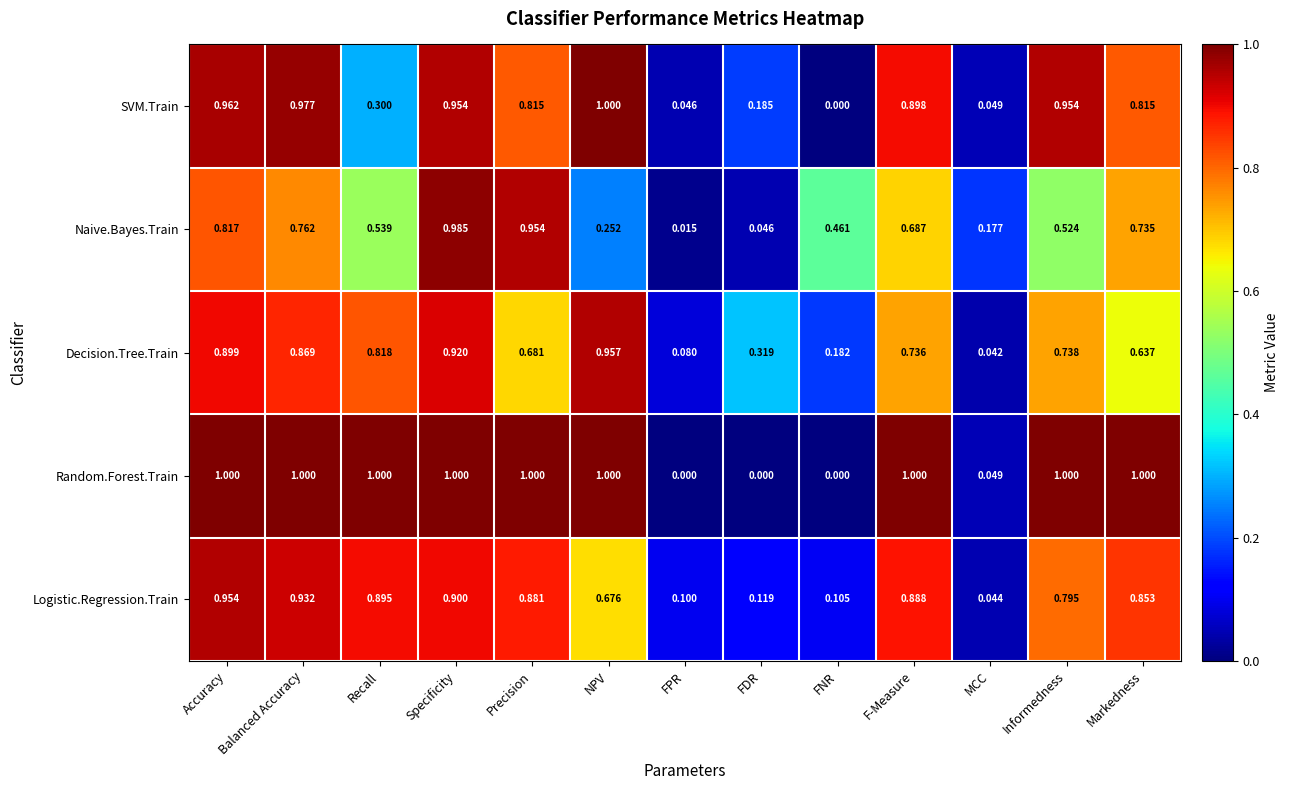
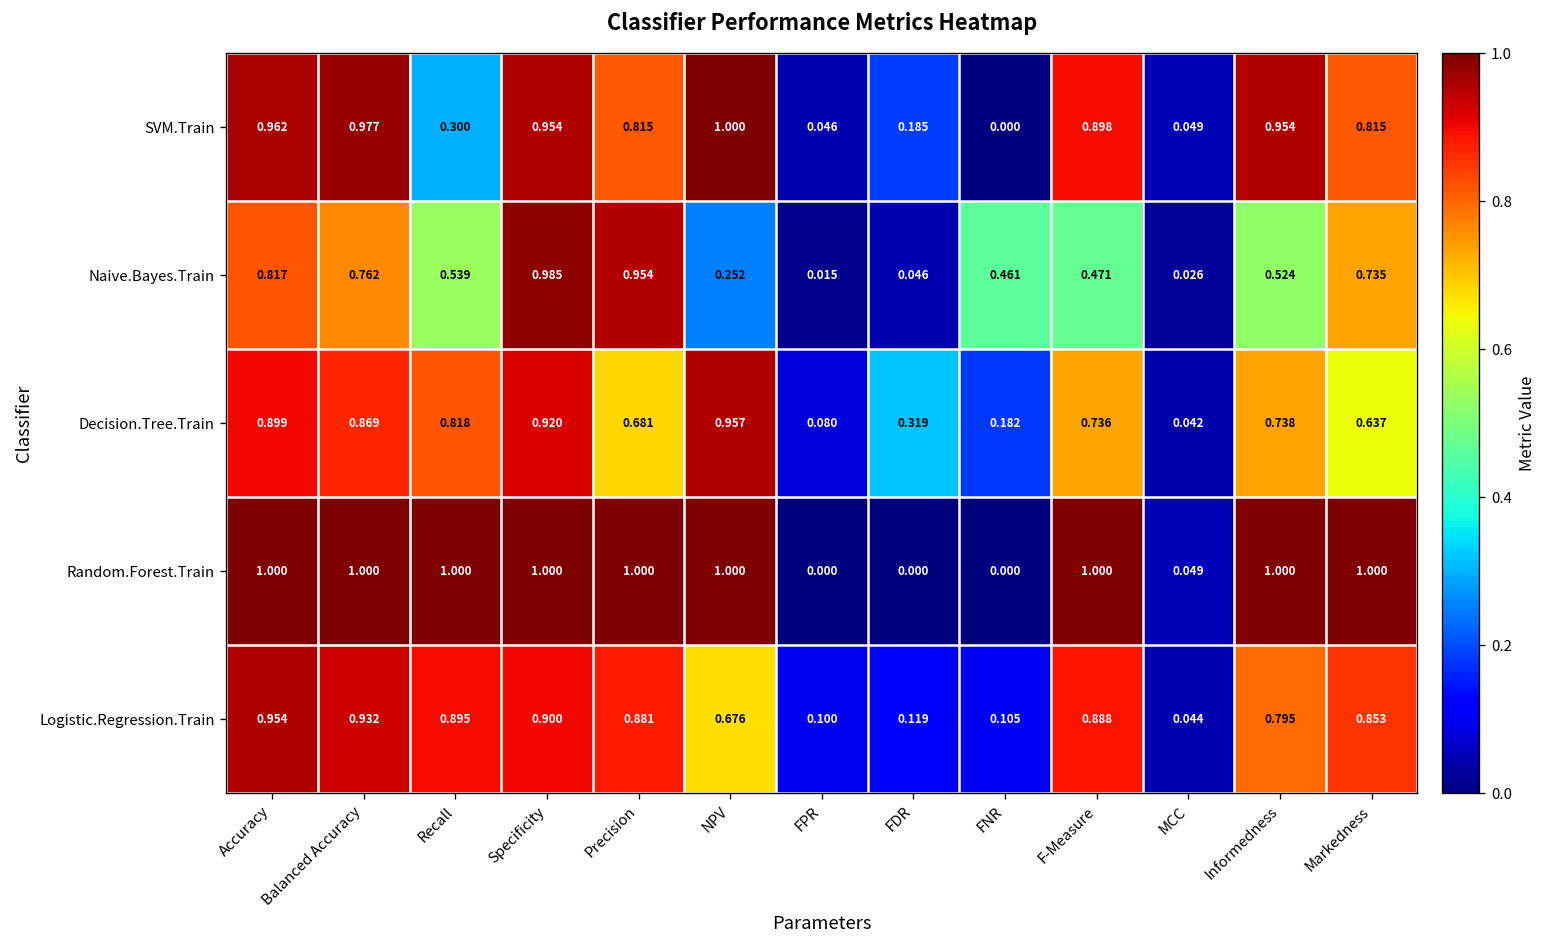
  {
    "SVM.Train": {
      "Accuracy": 0.962,
      "Balanced Accuracy": 0.977,
      "Recall": 0.300,
      "Specificity": 0.954,
      "Precision": 0.815,
      "NPV": 1.000,
      "FPR": 0.046,
      "FDR": 0.185,
      "FNR": 0.000,
      "F-Measure": 0.898,
      "MCC": 0.049,
      "Informedness": 0.954,
      "Markedness": 0.815
    },
    "Naive.Bayes.Train": {
      "Accuracy": 0.817,
      "Balanced Accuracy": 0.762,
      "Recall": 0.539,
      "Specificity": 0.985,
      "Precision": 0.954,
      "NPV": 0.252,
      "FPR": 0.015,
      "FDR": 0.046,
      "FNR": 0.461,
-     "F-Measure": 0.687,
-     "MCC": 0.177,
+     "F-Measure": 0.471,
+     "MCC": 0.026,
      "Informedness": 0.524,
      "Markedness": 0.735
    },
    "Decision.Tree.Train": {
      "Accuracy": 0.899,
      "Balanced Accuracy": 0.869,
      "Recall": 0.818,
      "Specificity": 0.920,
      "Precision": 0.681,
      "NPV": 0.957,
      "FPR": 0.080,
      "FDR": 0.319,
      "FNR": 0.182,
      "F-Measure": 0.736,
      "MCC": 0.042,
      "Informedness": 0.738,
      "Markedness": 0.637
    },
    "Random.Forest.Train": {
      "Accuracy": 1.000,
      "Balanced Accuracy": 1.000,
      "Recall": 1.000,
      "Specificity": 1.000,
      "Precision": 1.000,
      "NPV": 1.000,
      "FPR": 0.000,
      "FDR": 0.000,
      "FNR": 0.000,
      "F-Measure": 1.000,
      "MCC": 0.049,
      "Informedness": 1.000,
      "Markedness": 1.000
    },
    "Logistic.Regression.Train": {
      "Accuracy": 0.954,
      "Balanced Accuracy": 0.932,
      "Recall": 0.895,
      "Specificity": 0.900,
      "Precision": 0.881,
      "NPV": 0.676,
      "FPR": 0.100,
      "FDR": 0.119,
      "FNR": 0.105,
      "F-Measure": 0.888,
      "MCC": 0.044,
      "Informedness": 0.795,
      "Markedness": 0.853
    }
  }
